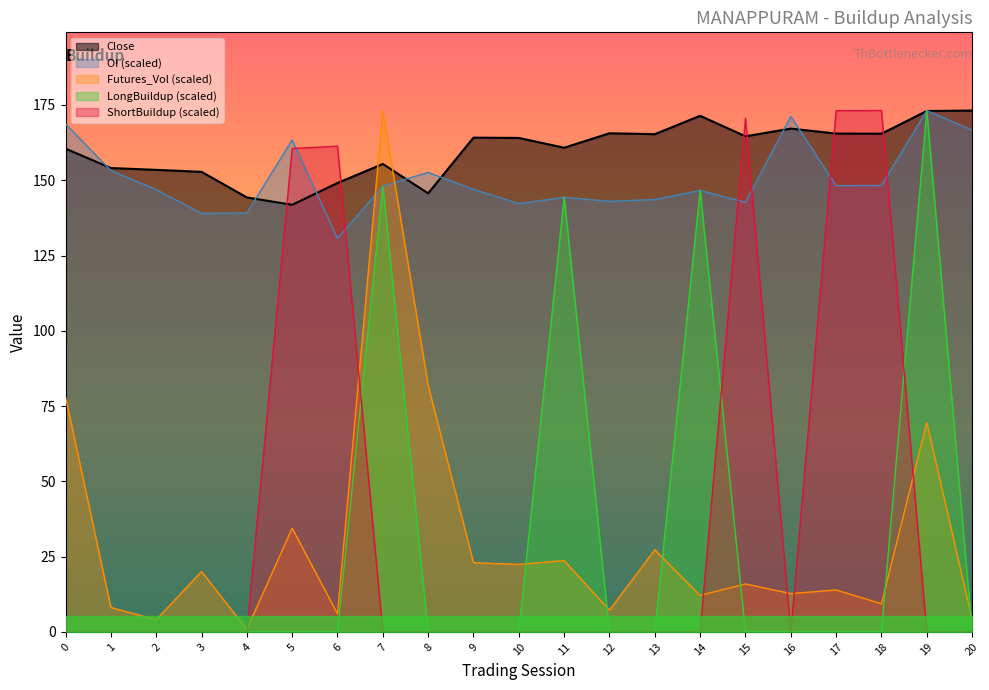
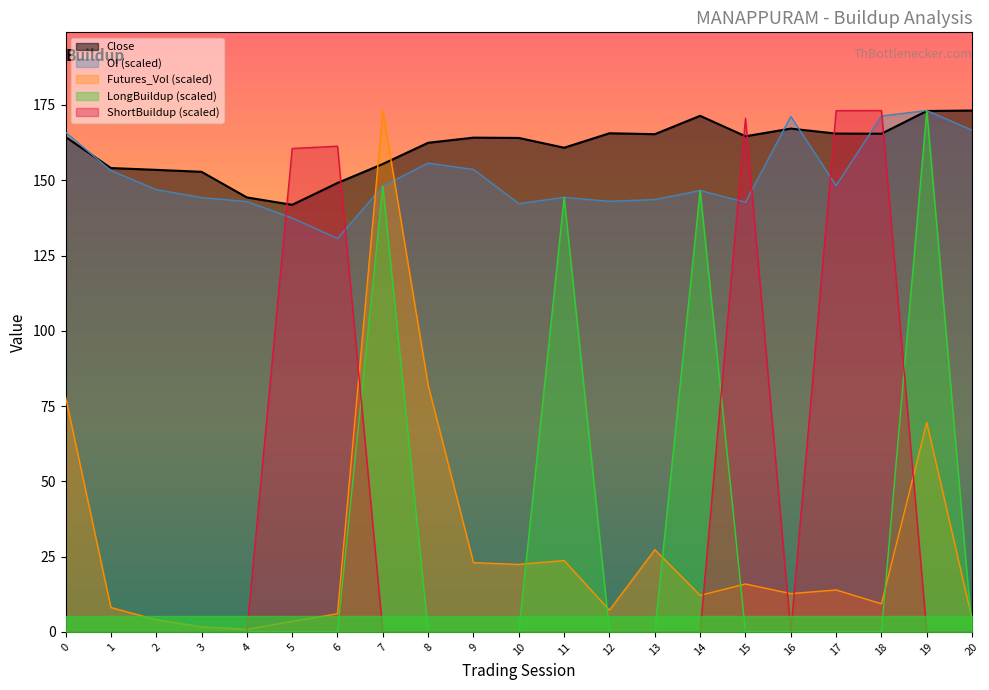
  {
    "Close": {
-     "0": 161,
+     "0": 164,
      "2": 153,
      "3": 153,
      "4": 144,
      "5": 142,
      "6": 149,
      "7": 155,
-     "8": 146,
+     "8": 162,
      "9": 164,
      "10": 164,
      "11": 161,
      "12": 166,
      "13": 165,
      "14": 171,
      "15": 165,
      "16": 167,
      "17": 166,
      "18": 165,
      "20": 173
    },
    "OI (scaled)": {
-     "0": 169,
+     "0": 166,
      "2": 147,
-     "3": 139,
-     "4": 139,
-     "5": 163,
+     "3": 144,
+     "4": 143,
+     "5": 137,
      "6": 131,
-     "8": 153,
-     "9": 147,
+     "8": 156,
+     "9": 154,
      "10": 142,
      "12": 143,
      "13": 144,
      "15": 143,
      "16": 171,
      "17": 148,
-     "18": 148,
+     "18": 171,
      "20": 167
    },
    "Futures_Vol (scaled)": {
      "0": 78,
      "1": 8,
      "2": 4,
-     "3": 20,
-     "5": 34,
+     "3": 2,
+     "5": 3,
      "7": 173,
      "8": 82,
      "9": 23,
      "10": 22,
      "11": 24,
      "12": 7,
      "13": 27,
      "14": 12,
      "15": 16,
      "16": 13,
      "17": 14,
      "18": 9,
      "19": 70,
      "20": 4
    },
    "ShortBuildup (scaled)": {
      "5": 161,
      "6": 161,
      "7": 0,
      "11": 0,
      "14": 0,
      "15": 171,
      "17": 173,
      "18": 173,
      "19": 0
    }
  }
